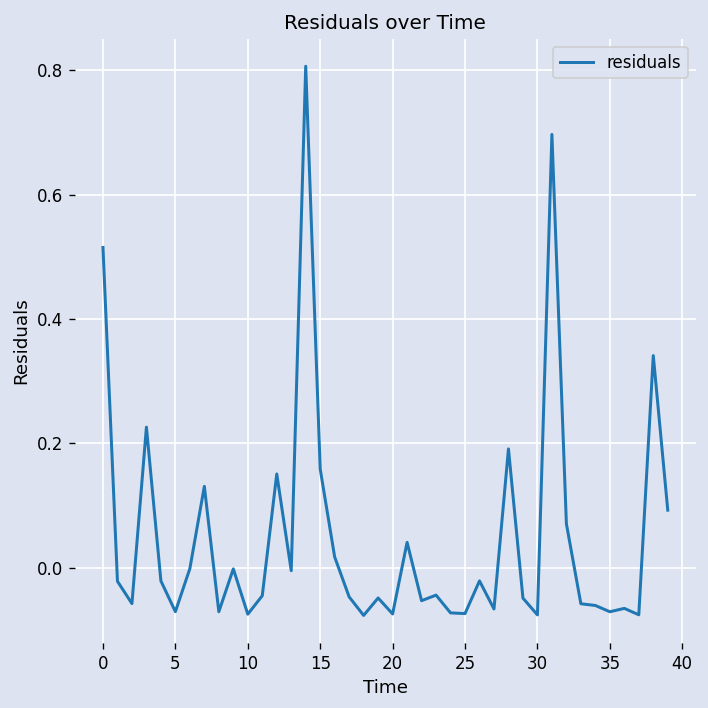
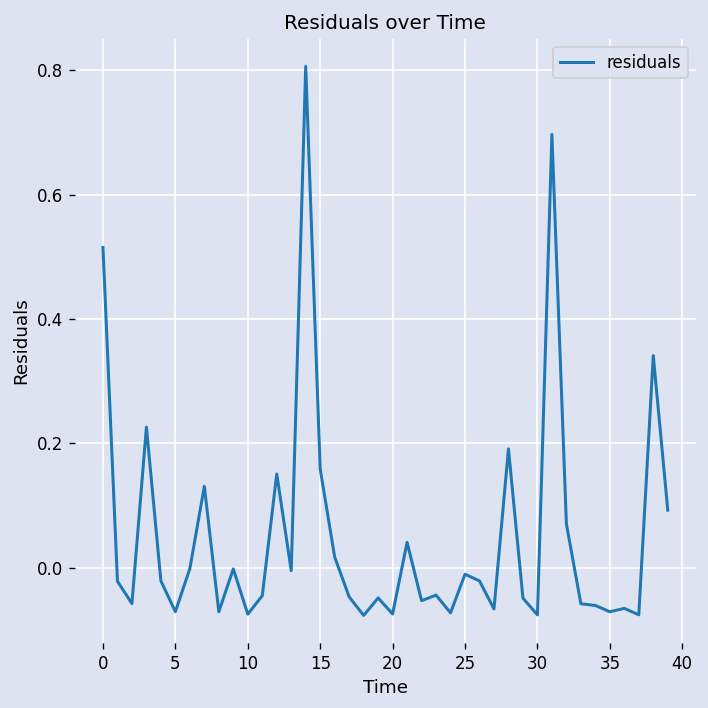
  {
    "0": 0.52,
    "5": -0.07,
    "10": -0.07,
    "15": 0.16,
    "20": -0.07,
-   "25": -0.07,
+   "25": -0.01,
    "30": -0.08,
    "35": -0.07
  }
